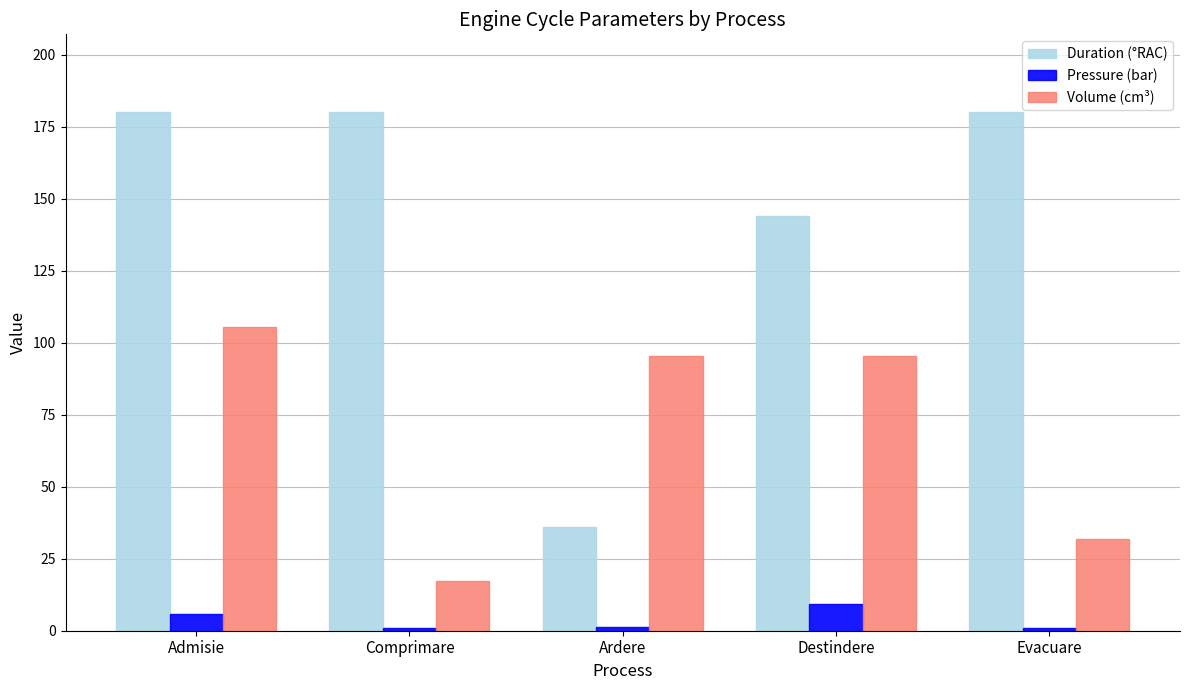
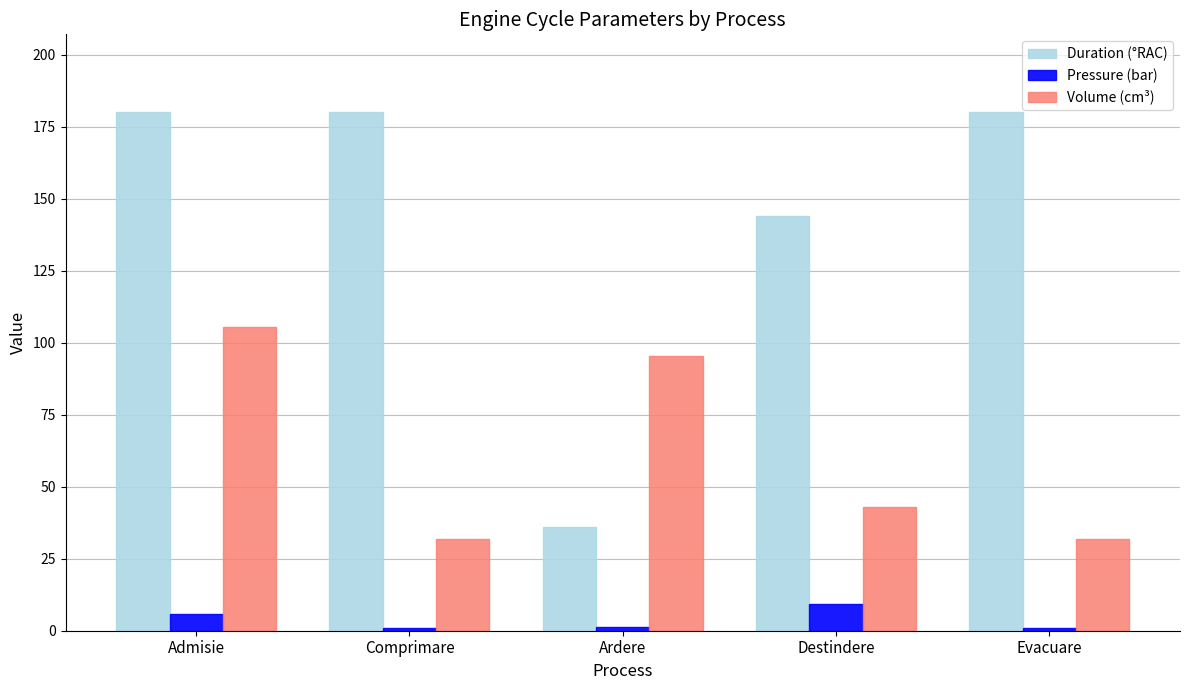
  {
    "Duration (°RAC)": {
      "Admisie": 180,
      "Comprimare": 180,
      "Ardere": 36,
      "Destindere": 144,
      "Evacuare": 180
    },
    "Pressure (bar)": {
      "Admisie": 6,
      "Comprimare": 1,
      "Ardere": 1,
      "Destindere": 9,
      "Evacuare": 1
    },
    "Volume (cm³)": {
      "Admisie": 105,
-     "Comprimare": 17,
+     "Comprimare": 32,
      "Ardere": 95,
-     "Destindere": 95,
+     "Destindere": 43,
      "Evacuare": 32
    }
  }
